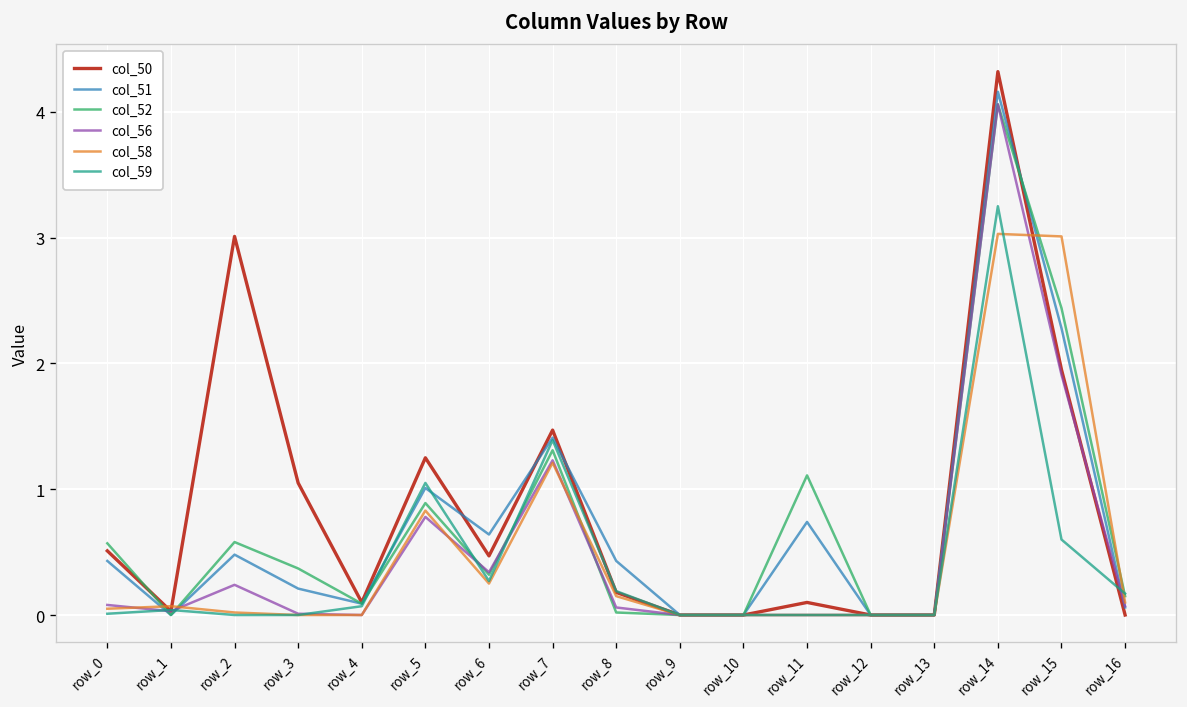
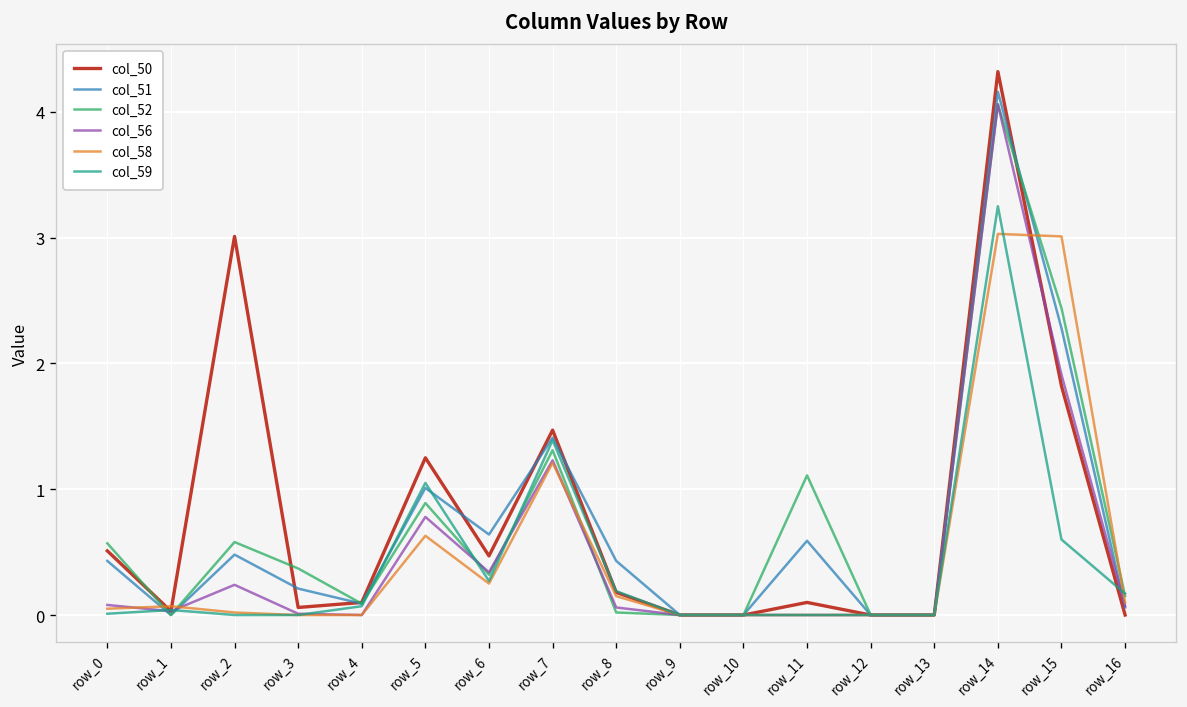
  {
    "col_50": {
      "row_0": 0.51,
      "row_2": 3.01,
-     "row_3": 1.05,
+     "row_3": 0.06,
      "row_5": 1.25,
      "row_6": 0.47,
      "row_7": 1.47,
      "row_11": 0.10,
      "row_14": 4.32,
-     "row_15": 1.95,
+     "row_15": 1.82,
      "row_16": 0.00
    },
    "col_51": {
      "row_0": 0.43,
      "row_2": 0.48,
      "row_3": 0.21,
      "row_5": 1.01,
      "row_6": 0.64,
      "row_8": 0.43,
-     "row_11": 0.74,
+     "row_11": 0.59,
      "row_14": 4.16,
      "row_15": 2.28
    },
    "col_56": {
      "row_0": 0.08,
      "row_2": 0.24,
      "row_5": 0.78,
      "row_8": 0.06,
      "row_15": 1.91
    },
    "col_58": {
      "row_0": 0.05,
      "row_1": 0.07,
-     "row_5": 0.83,
+     "row_5": 0.63,
      "row_8": 0.15,
      "row_14": 3.03,
      "row_15": 3.01,
      "row_16": 0.10
    }
  }
